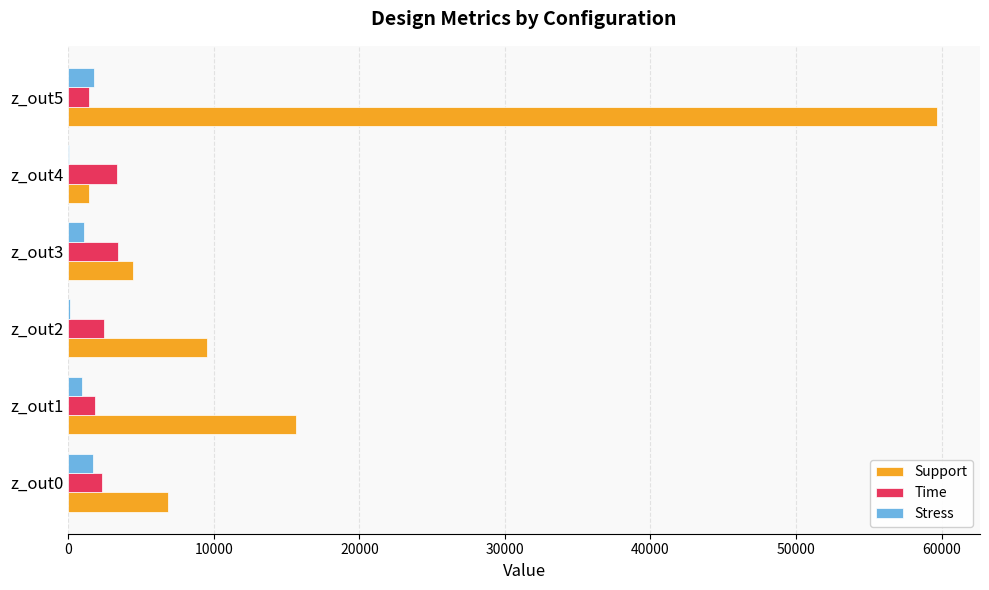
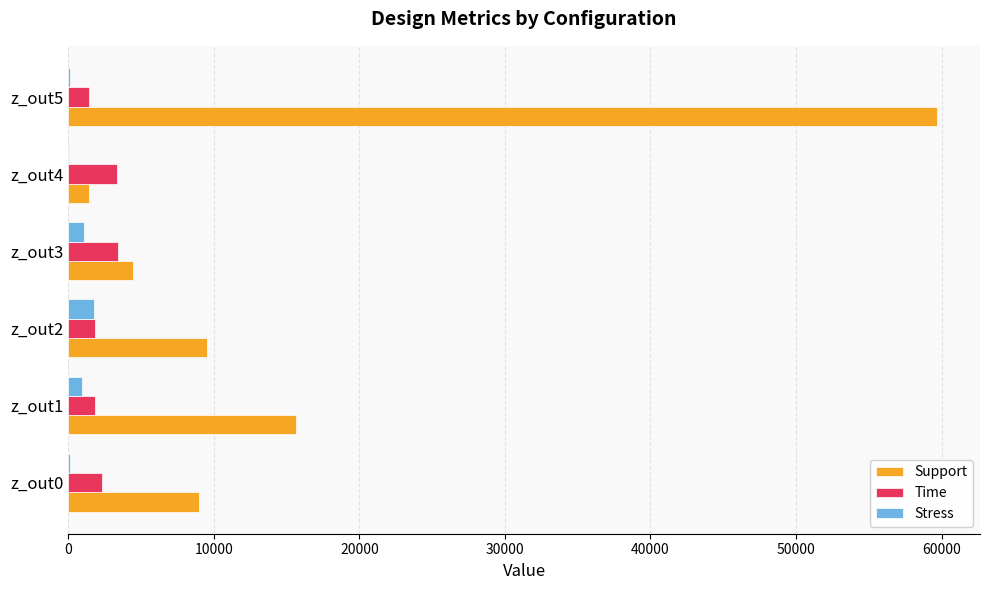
  {
    "Support": {
      "z_out5": 59700,
      "z_out4": 1400,
      "z_out3": 4400,
      "z_out2": 9500,
      "z_out1": 15700,
-     "z_out0": 6800
+     "z_out0": 9000
    },
    "Time": {
      "z_out5": 1400,
      "z_out4": 3400,
      "z_out3": 3400,
-     "z_out2": 2400,
+     "z_out2": 1800,
      "z_out1": 1800,
      "z_out0": 2300
    },
    "Stress": {
-     "z_out5": 1800,
+     "z_out5": 100,
      "z_out3": 1100,
-     "z_out2": 100,
+     "z_out2": 1700,
      "z_out1": 900,
-     "z_out0": 1700
+     "z_out0": 100
    }
  }
